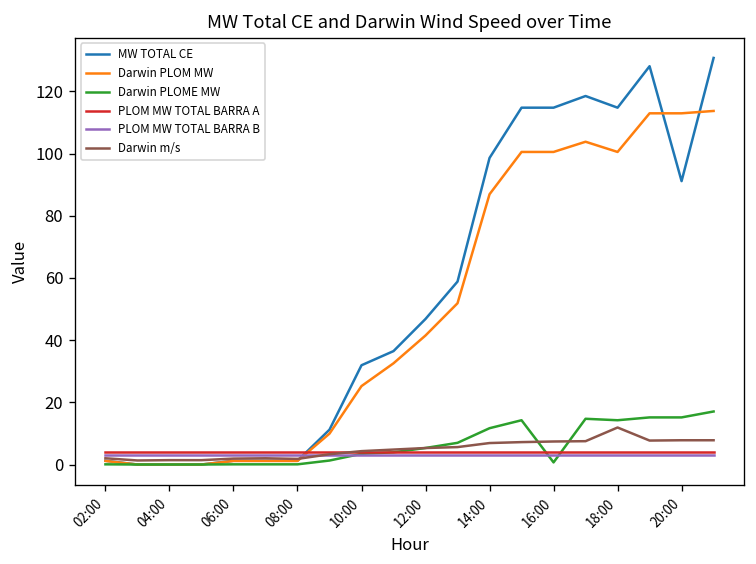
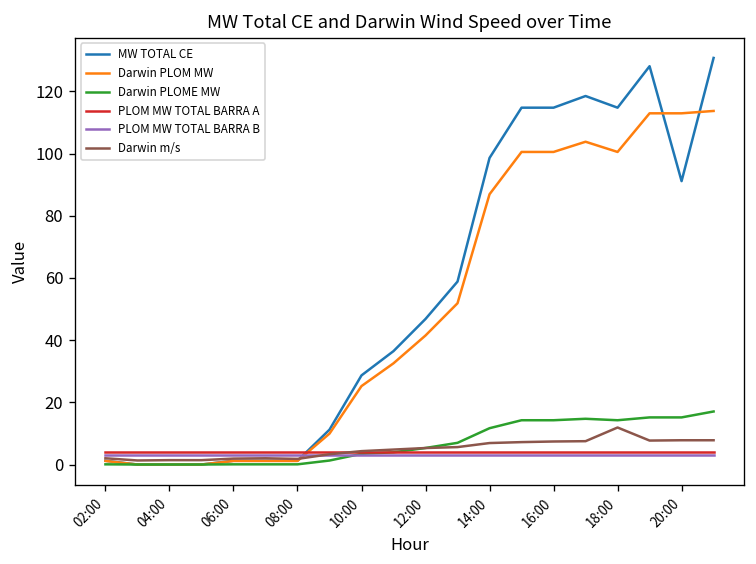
  {
    "MW TOTAL CE": {
-     "10:00": 32,
+     "10:00": 29,
      "12:00": 47,
      "14:00": 99,
      "16:00": 115,
      "18:00": 115,
      "20:00": 91
    },
    "Darwin PLOM MW": {
      "10:00": 25,
      "12:00": 41,
      "14:00": 87,
      "16:00": 101,
      "18:00": 101,
      "20:00": 113
    },
    "Darwin PLOME MW": {
      "02:00": 0,
      "06:00": 0,
      "08:00": 0,
      "14:00": 12,
-     "16:00": 1,
+     "16:00": 14,
      "18:00": 14,
      "20:00": 15
    },
    "PLOM MW TOTAL BARRA A": {
      "02:00": 4,
      "04:00": 4,
      "06:00": 4,
      "08:00": 4,
      "12:00": 4,
      "14:00": 4,
      "16:00": 4,
      "18:00": 4,
      "20:00": 4
    },
    "PLOM MW TOTAL BARRA B": {
      "02:00": 3,
      "04:00": 3,
      "06:00": 3,
      "08:00": 3,
      "12:00": 3,
      "14:00": 3,
      "16:00": 3,
      "18:00": 3,
      "20:00": 3
    },
    "Darwin m/s": {
      "04:00": 1,
      "14:00": 7,
      "16:00": 7,
      "18:00": 12,
      "20:00": 8
    }
  }
